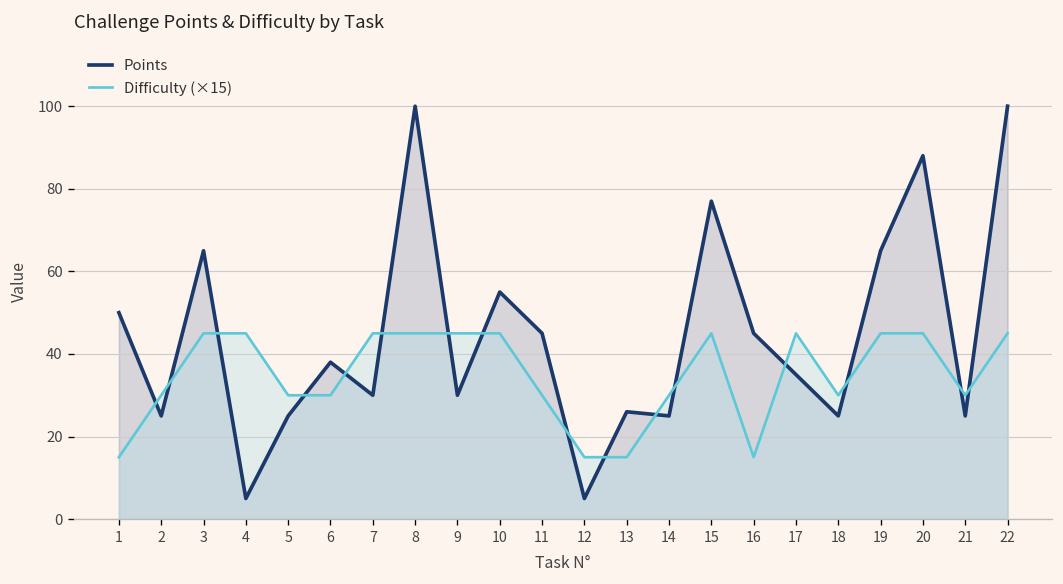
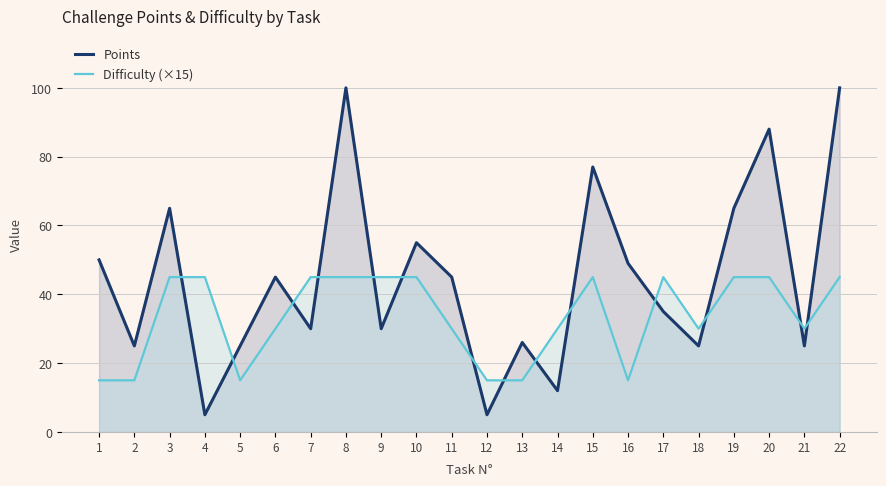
  {
    "Points": {
      "1": 50,
      "2": 25,
      "3": 65,
      "4": 5,
      "5": 25,
-     "6": 38,
+     "6": 45,
      "7": 30,
      "8": 100,
      "9": 30,
      "10": 55,
      "11": 45,
      "12": 5,
      "13": 26,
-     "14": 25,
+     "14": 12,
      "15": 77,
-     "16": 45,
+     "16": 49,
      "17": 35,
      "18": 25,
      "19": 65,
      "20": 88,
      "21": 25,
      "22": 100
    },
    "Difficulty (×15)": {
      "1": 15,
-     "2": 30,
+     "2": 15,
      "3": 45,
      "4": 45,
-     "5": 30,
+     "5": 15,
      "6": 30,
      "7": 45,
      "8": 45,
      "9": 45,
      "10": 45,
      "11": 30,
      "12": 15,
      "13": 15,
      "14": 30,
      "15": 45,
      "16": 15,
      "17": 45,
      "18": 30,
      "19": 45,
      "20": 45,
      "21": 30,
      "22": 45
    }
  }
